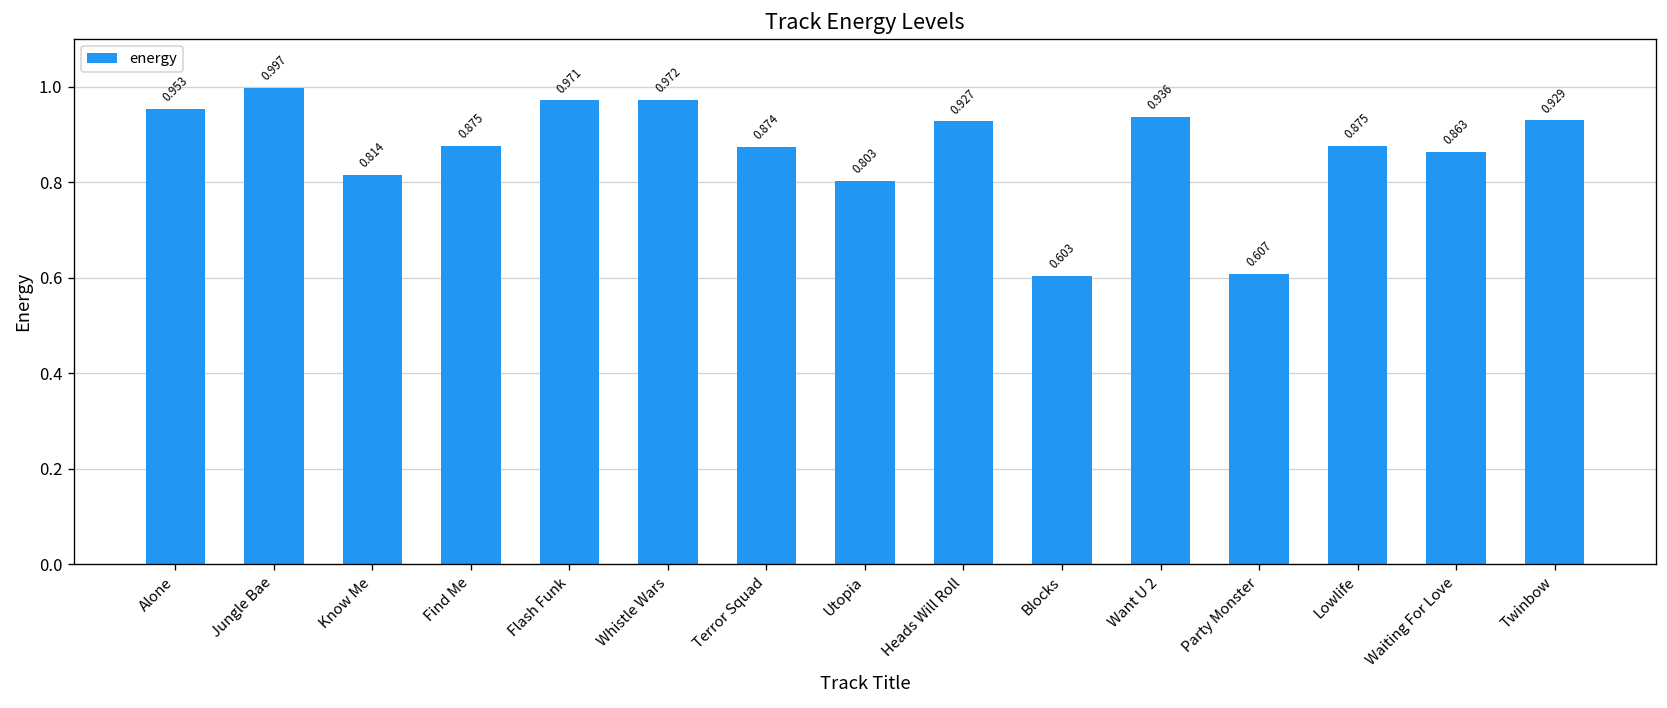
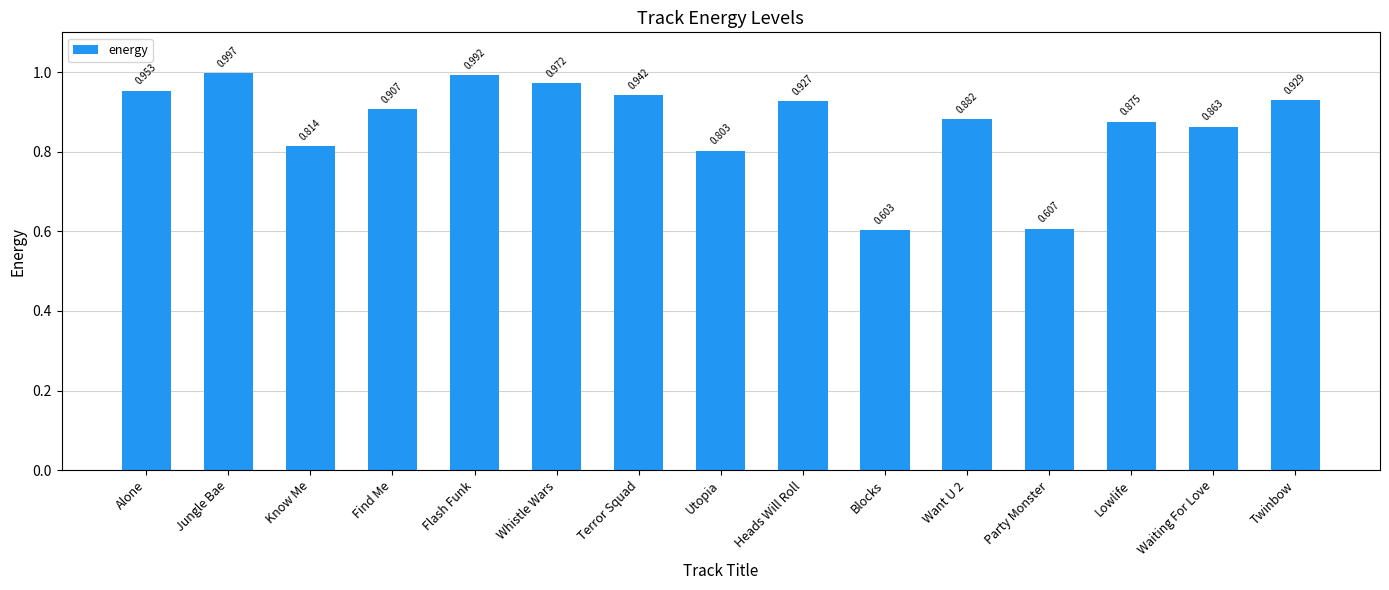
  {
    "Alone": 0.953,
    "Jungle Bae": 0.997,
    "Know Me": 0.814,
-   "Find Me": 0.875,
-   "Flash Funk": 0.971,
+   "Find Me": 0.907,
+   "Flash Funk": 0.992,
    "Whistle Wars": 0.972,
-   "Terror Squad": 0.874,
+   "Terror Squad": 0.942,
    "Utopia": 0.803,
    "Heads Will Roll": 0.927,
    "Blocks": 0.603,
-   "Want U 2": 0.936,
+   "Want U 2": 0.882,
    "Party Monster": 0.607,
    "Lowlife": 0.875,
    "Waiting For Love": 0.863,
    "Twinbow": 0.929
  }
